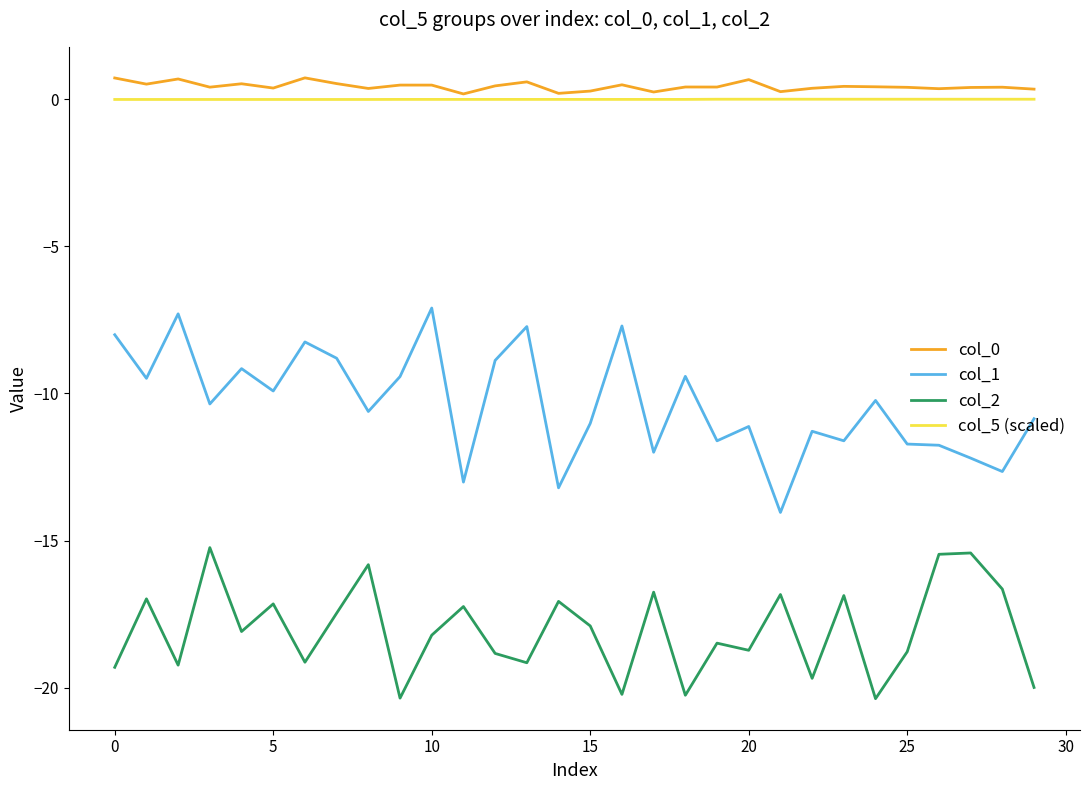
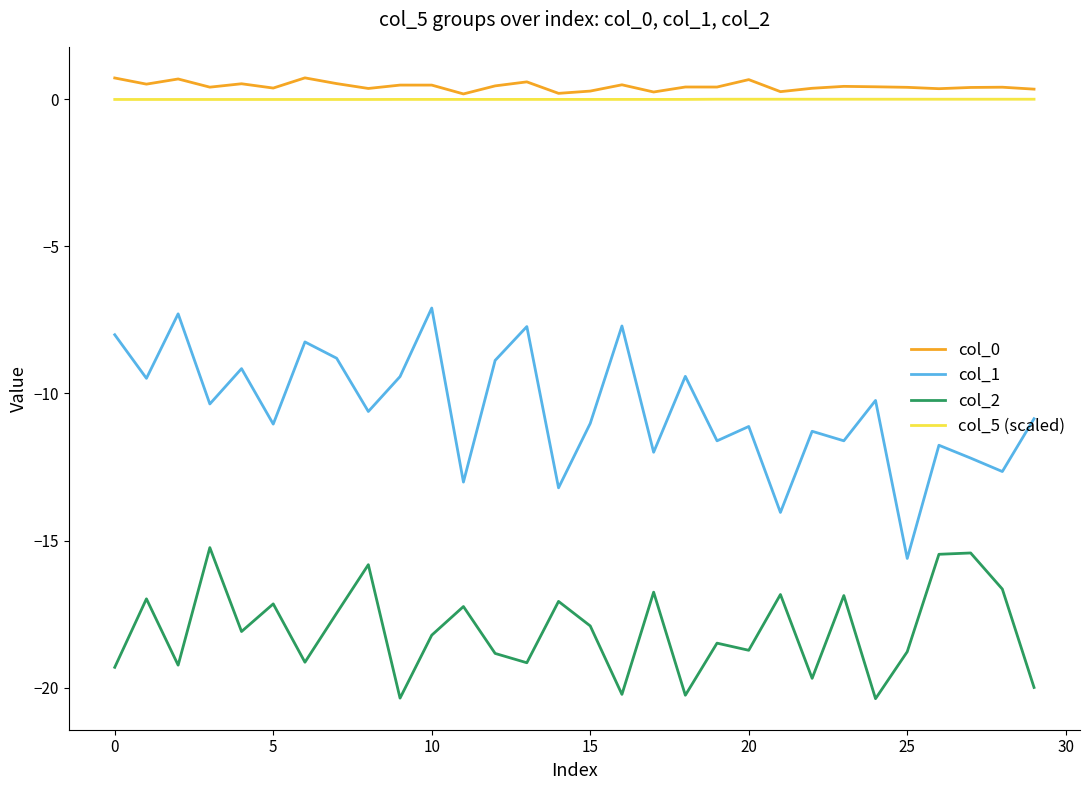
  {
    "col_0": {
      "0": 0.7,
      "5": 0.4,
      "10": 0.5,
      "15": 0.3,
      "20": 0.7,
      "25": 0.4
    },
    "col_1": {
      "0": -8.0,
-     "5": -9.9,
+     "5": -11.0,
      "10": -7.1,
      "15": -11.0,
      "20": -11.1,
-     "25": -11.7
+     "25": -15.6
    },
    "col_2": {
      "0": -19.3,
      "5": -17.2,
      "10": -18.2,
      "15": -17.9,
      "20": -18.7,
      "25": -18.8
    },
    "col_5 (scaled)": {
      "0": 0.0,
      "5": 0.0,
      "10": 0.0,
      "15": 0.0,
      "20": 0.0,
      "25": 0.0
    }
  }
